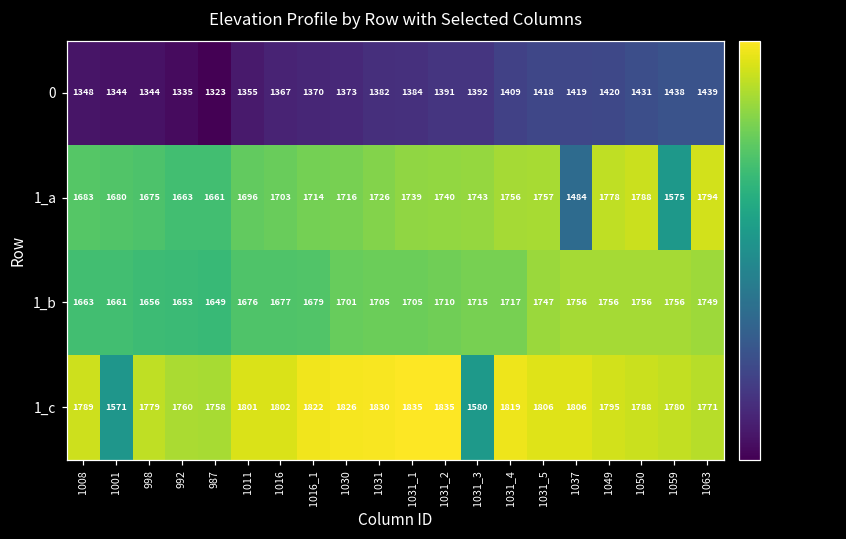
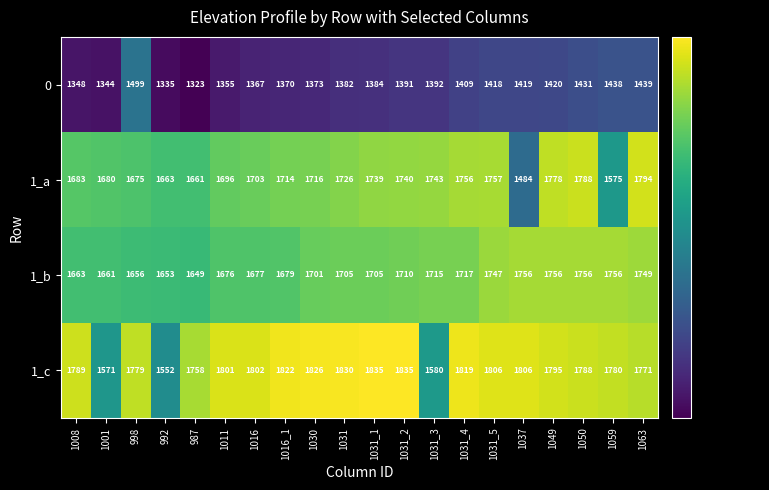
  {
    "0": {
      "1008": 1348,
      "1001": 1344,
-     "998": 1344,
+     "998": 1499,
      "992": 1335,
      "987": 1323,
      "1011": 1355,
      "1016": 1367,
      "1016_1": 1370,
      "1030": 1373,
      "1031": 1382,
      "1031_1": 1384,
      "1031_2": 1391,
      "1031_3": 1392,
      "1031_4": 1409,
      "1031_5": 1418,
      "1037": 1419,
      "1049": 1420,
      "1050": 1431,
      "1059": 1438,
      "1063": 1439
    },
    "1_a": {
      "1008": 1683,
      "1001": 1680,
      "998": 1675,
      "992": 1663,
      "987": 1661,
      "1011": 1696,
      "1016": 1703,
      "1016_1": 1714,
      "1030": 1716,
      "1031": 1726,
      "1031_1": 1739,
      "1031_2": 1740,
      "1031_3": 1743,
      "1031_4": 1756,
      "1031_5": 1757,
      "1037": 1484,
      "1049": 1778,
      "1050": 1788,
      "1059": 1575,
      "1063": 1794
    },
    "1_b": {
      "1008": 1663,
      "1001": 1661,
      "998": 1656,
      "992": 1653,
      "987": 1649,
      "1011": 1676,
      "1016": 1677,
      "1016_1": 1679,
      "1030": 1701,
      "1031": 1705,
      "1031_1": 1705,
      "1031_2": 1710,
      "1031_3": 1715,
      "1031_4": 1717,
      "1031_5": 1747,
      "1037": 1756,
      "1049": 1756,
      "1050": 1756,
      "1059": 1756,
      "1063": 1749
    },
    "1_c": {
      "1008": 1789,
      "1001": 1571,
      "998": 1779,
-     "992": 1760,
+     "992": 1552,
      "987": 1758,
      "1011": 1801,
      "1016": 1802,
      "1016_1": 1822,
      "1030": 1826,
      "1031": 1830,
      "1031_1": 1835,
      "1031_2": 1835,
      "1031_3": 1580,
      "1031_4": 1819,
      "1031_5": 1806,
      "1037": 1806,
      "1049": 1795,
      "1050": 1788,
      "1059": 1780,
      "1063": 1771
    }
  }
